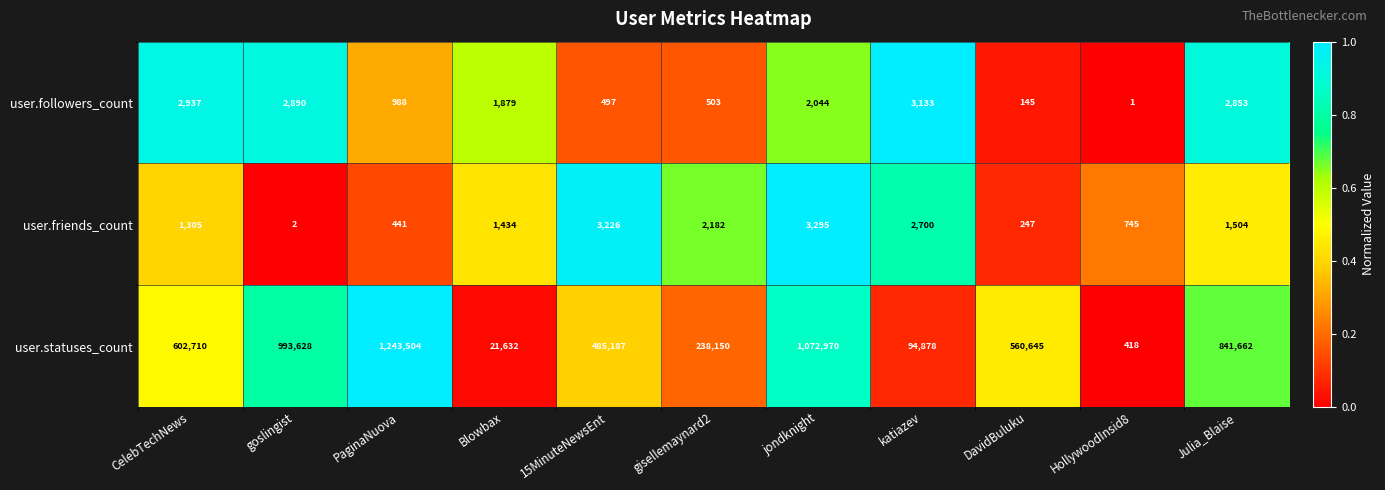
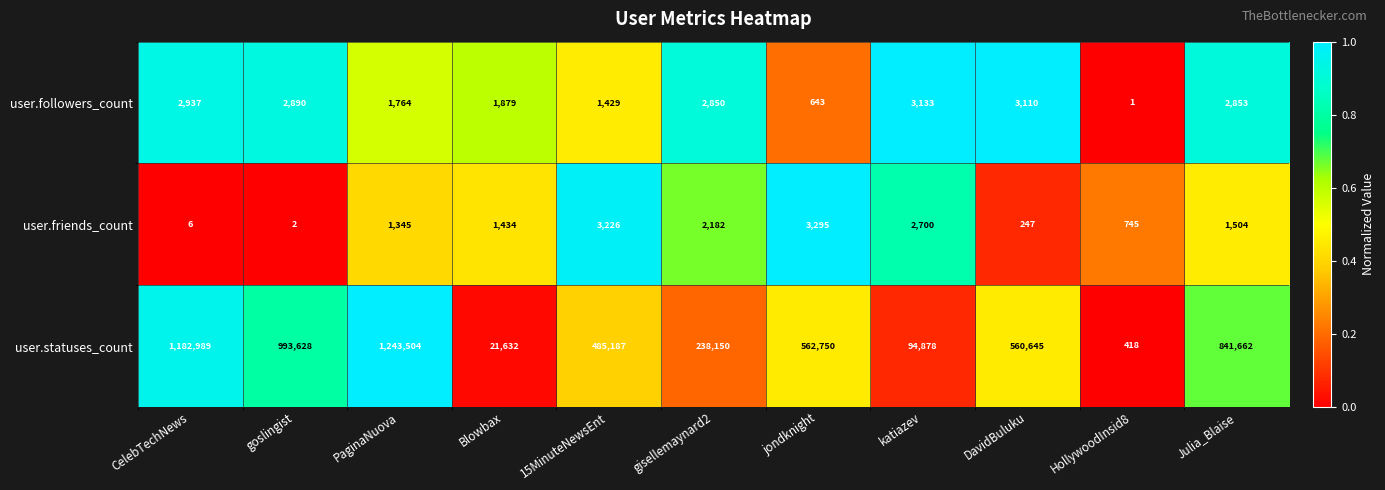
  {
    "user.followers_count": {
      "CelebTechNews": "2,937",
      "goslingist": "2,890",
-     "PaginaNuova": "988",
+     "PaginaNuova": "1,764",
      "Blowbax": "1,879",
-     "15MinuteNewsEnt": "497",
-     "gisellemaynard2": "503",
-     "jondknight": "2,044",
+     "15MinuteNewsEnt": "1,429",
+     "gisellemaynard2": "2,850",
+     "jondknight": "643",
      "katiazev": "3,133",
-     "DavidBuluku": "145",
+     "DavidBuluku": "3,110",
      "HollywoodInsid8": "1",
      "Julia_Blaise": "2,853"
    },
    "user.friends_count": {
-     "CelebTechNews": "1,305",
+     "CelebTechNews": "6",
      "goslingist": "2",
-     "PaginaNuova": "441",
+     "PaginaNuova": "1,345",
      "Blowbax": "1,434",
      "15MinuteNewsEnt": "3,226",
      "gisellemaynard2": "2,182",
      "jondknight": "3,295",
      "katiazev": "2,700",
      "DavidBuluku": "247",
      "HollywoodInsid8": "745",
      "Julia_Blaise": "1,504"
    },
    "user.statuses_count": {
-     "CelebTechNews": "602,710",
+     "CelebTechNews": "1,182,989",
      "goslingist": "993,628",
      "PaginaNuova": "1,243,504",
      "Blowbax": "21,632",
      "15MinuteNewsEnt": "485,187",
      "gisellemaynard2": "238,150",
-     "jondknight": "1,072,970",
+     "jondknight": "562,750",
      "katiazev": "94,878",
      "DavidBuluku": "560,645",
      "HollywoodInsid8": "418",
      "Julia_Blaise": "841,662"
    }
  }
